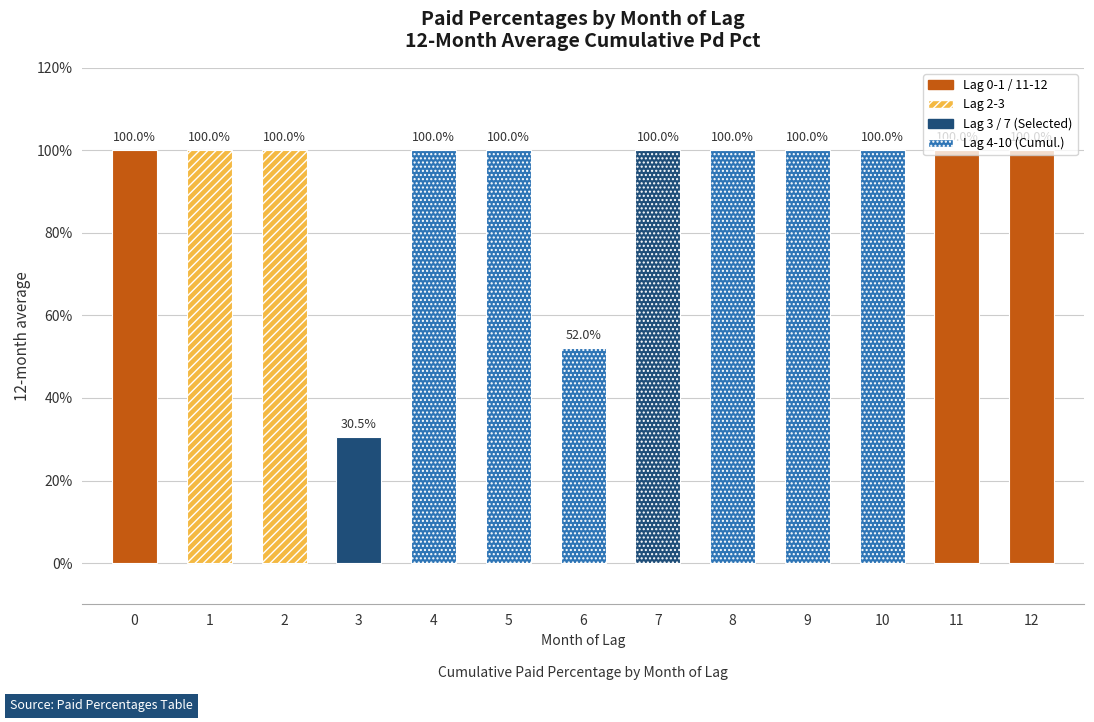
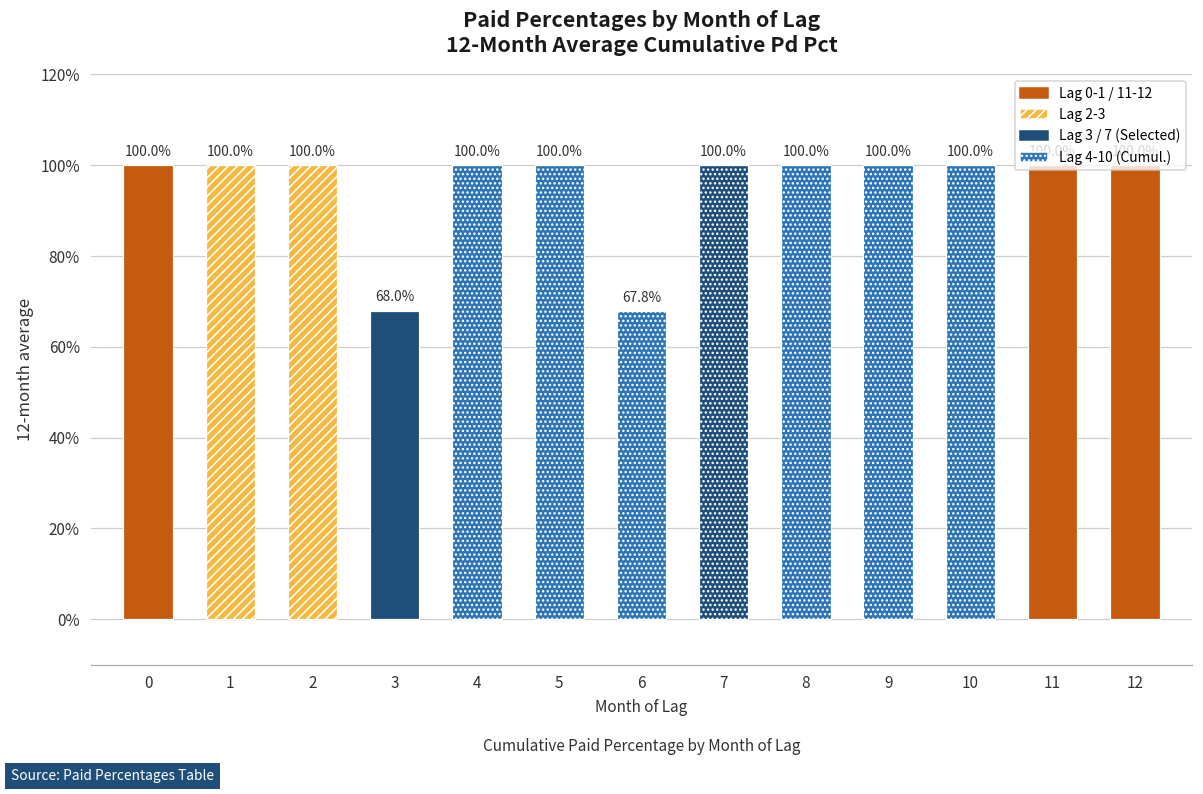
  {
    "0": "100.0%",
    "1": "100.0%",
    "2": "100.0%",
-   "3": "30.5%",
+   "3": "68.0%",
    "4": "100.0%",
    "5": "100.0%",
-   "6": "52.0%",
+   "6": "67.8%",
    "7": "100.0%",
    "8": "100.0%",
    "9": "100.0%",
    "10": "100.0%"
  }
